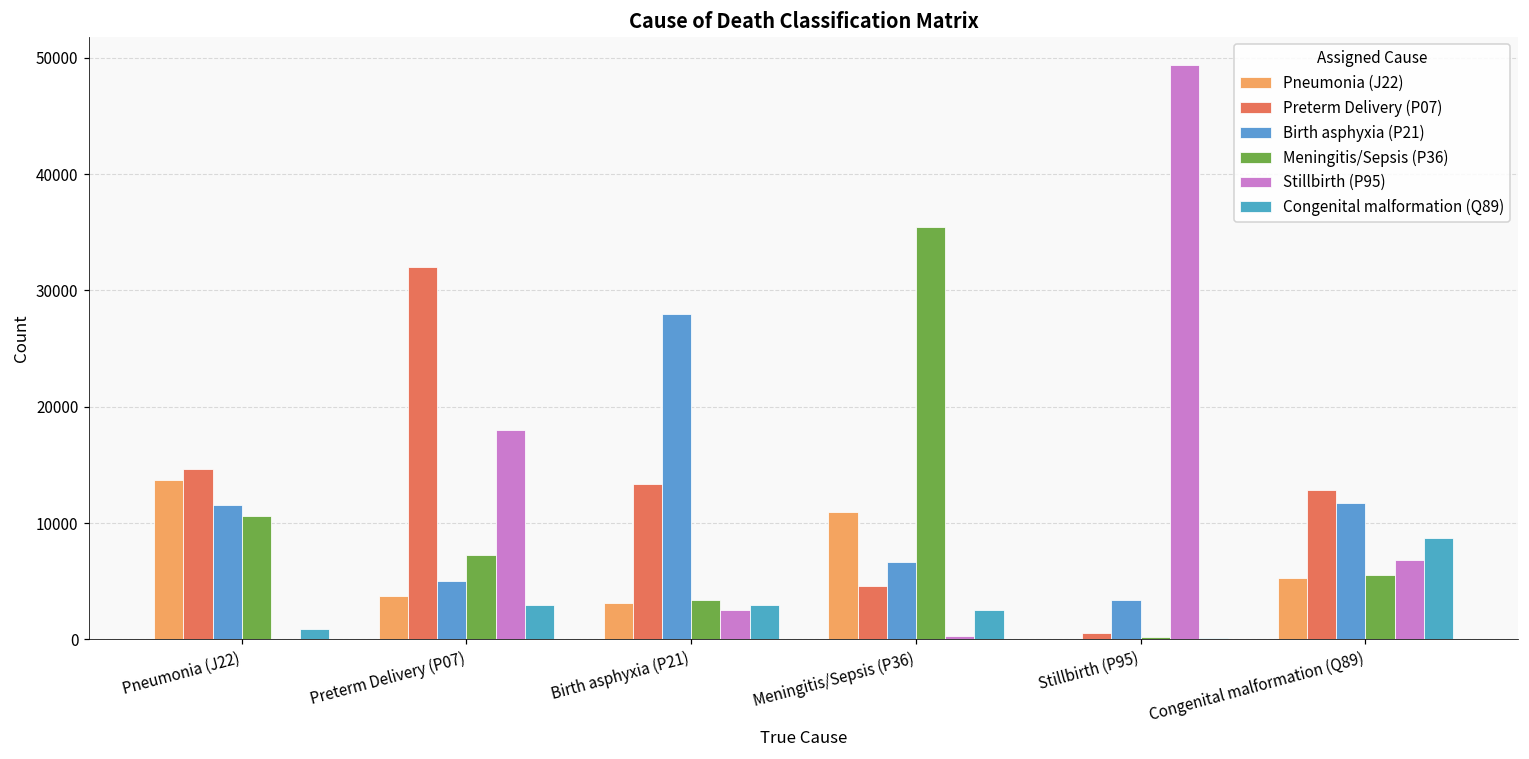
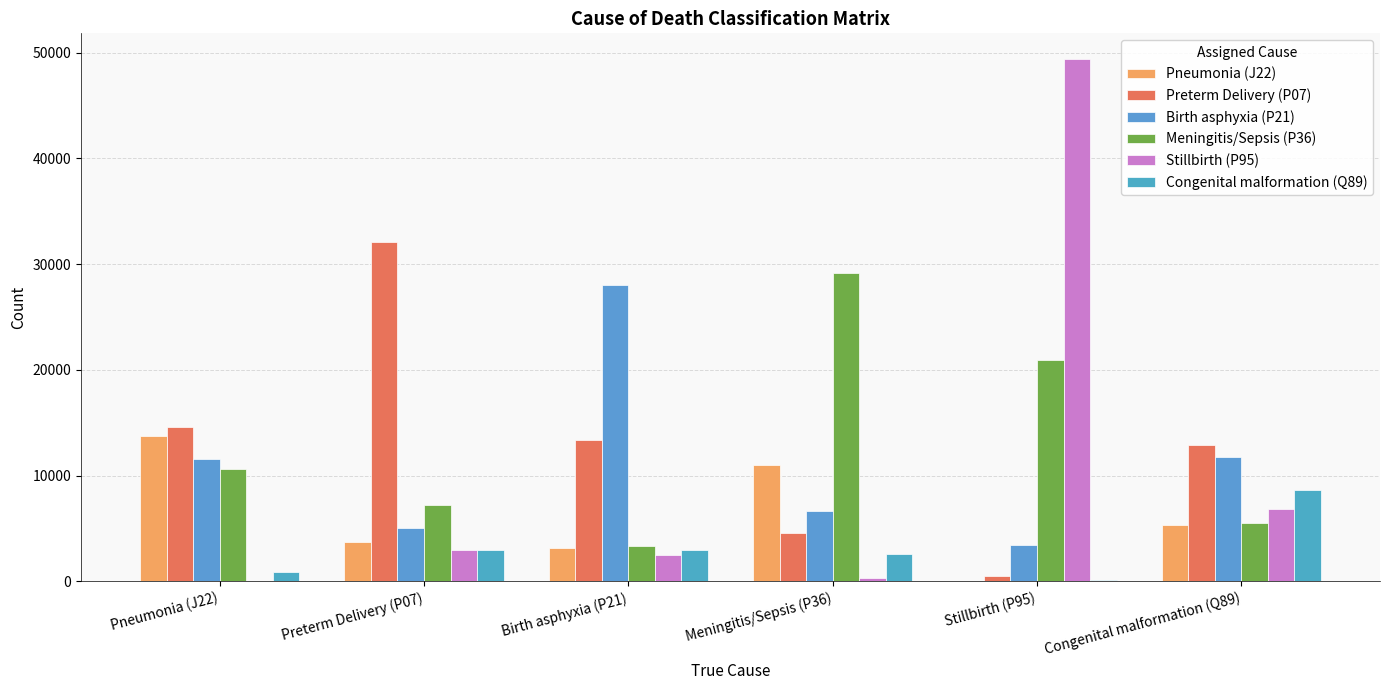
  {
    "Meningitis/Sepsis (P36)": {
      "Pneumonia (J22)": 10600,
      "Preterm Delivery (P07)": 7200,
      "Birth asphyxia (P21)": 3400,
-     "Meningitis/Sepsis (P36)": 35400,
-     "Stillbirth (P95)": 200,
+     "Meningitis/Sepsis (P36)": 29200,
+     "Stillbirth (P95)": 20900,
      "Congenital malformation (Q89)": 5500
    },
    "Stillbirth (P95)": {
      "Pneumonia (J22)": 0,
-     "Preterm Delivery (P07)": 18000,
+     "Preterm Delivery (P07)": 3000,
      "Birth asphyxia (P21)": 2500,
      "Meningitis/Sepsis (P36)": 300,
      "Stillbirth (P95)": 49300,
      "Congenital malformation (Q89)": 6800
    }
  }
